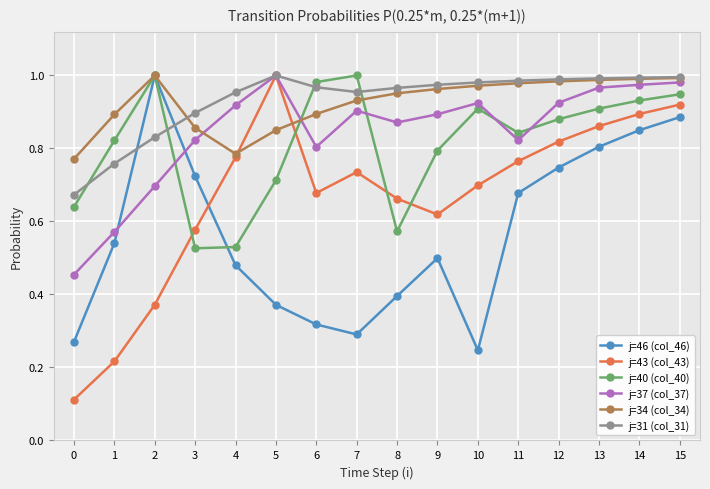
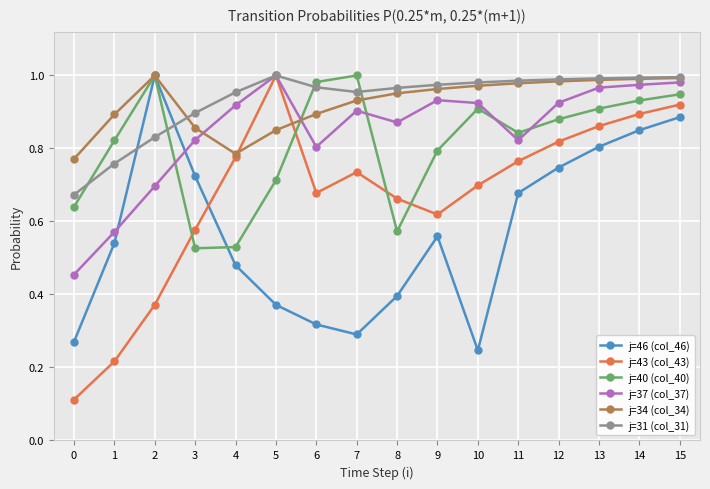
  {
    "j=46 (col_46)": {
      "0": 0.27,
      "1": 0.54,
      "3": 0.72,
      "4": 0.48,
      "5": 0.37,
      "6": 0.32,
      "7": 0.29,
      "8": 0.40,
-     "9": 0.50,
+     "9": 0.56,
      "10": 0.25,
      "11": 0.68,
      "12": 0.75,
      "13": 0.80,
      "14": 0.85,
      "15": 0.89
    },
    "j=40 (col_40)": {
      "0": 0.64,
      "1": 0.82,
      "3": 0.53,
      "4": 0.53,
      "5": 0.71,
      "6": 0.98,
      "7": 1.00,
      "8": 0.57,
      "9": 0.79,
      "10": 0.91,
      "11": 0.84,
      "12": 0.88,
      "13": 0.91,
      "14": 0.93,
      "15": 0.95
    },
    "j=37 (col_37)": {
      "0": 0.45,
      "1": 0.57,
      "2": 0.70,
      "3": 0.82,
      "4": 0.92,
      "6": 0.80,
      "7": 0.90,
      "8": 0.87,
-     "9": 0.89,
+     "9": 0.93,
      "10": 0.92,
      "11": 0.82,
      "12": 0.93,
      "13": 0.97,
      "14": 0.97,
      "15": 0.98
    },
    "j=31 (col_31)": {
      "0": 0.67,
      "1": 0.76,
      "2": 0.83,
      "3": 0.90,
      "4": 0.95,
      "6": 0.97,
      "7": 0.95,
      "8": 0.97,
      "9": 0.97,
      "10": 0.98
    }
  }
